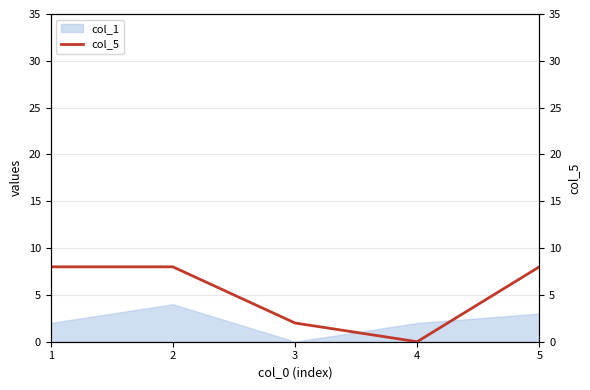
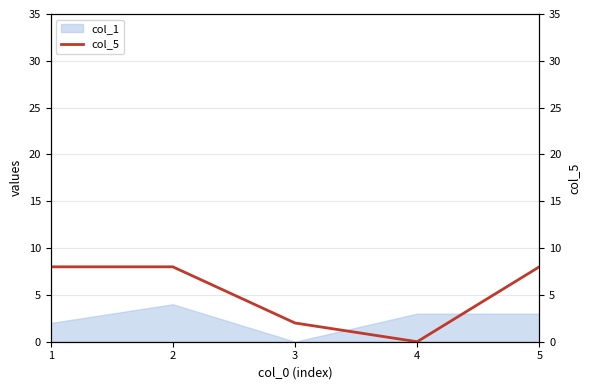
  {
    "col_1": {
      "1": 2,
      "2": 4,
      "3": 0,
-     "4": 2,
+     "4": 3,
      "5": 3
    },
    "col_5": {
      "1": 8,
      "2": 8,
      "3": 2,
      "4": 0,
      "5": 8
    }
  }
